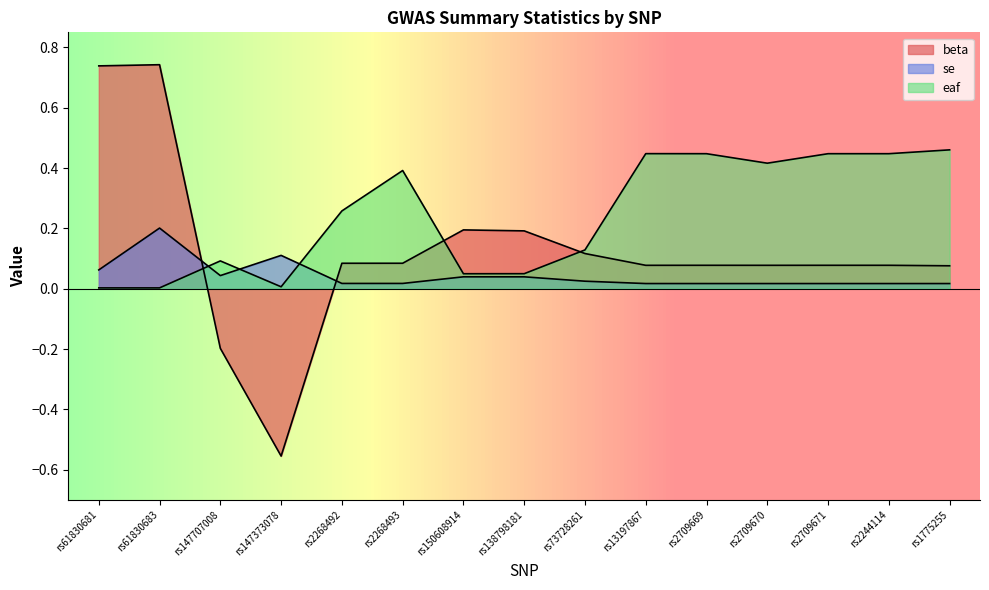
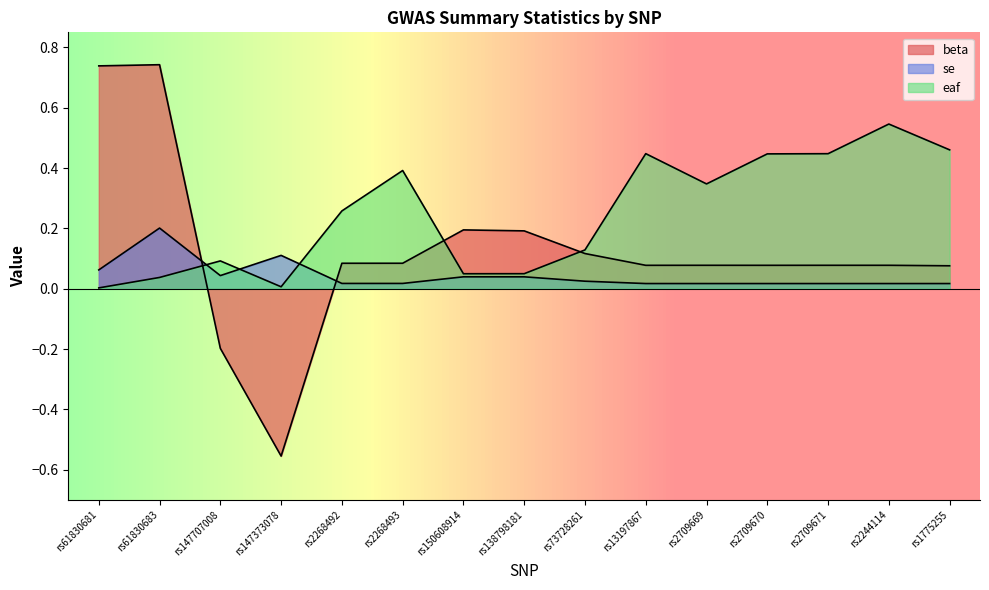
  {
    "se": {
      "rs61830681": 0.06,
      "rs61830683": 0.20,
      "rs147707008": 0.04,
      "rs147373078": 0.11,
      "rs2268492": 0.02,
      "rs2268493": 0.02,
      "rs150608914": 0.04,
      "rs138798181": 0.04,
      "rs73728261": 0.03,
      "rs13197867": 0.02,
      "rs2709669": 0.02,
      "rs2709670": 0.02,
      "rs2709671": 0.02,
      "rs2244114": 0.02,
      "rs1775255": 0.02
    },
    "eaf": {
      "rs61830681": 0.00,
-     "rs61830683": 0.00,
+     "rs61830683": 0.04,
      "rs147707008": 0.09,
      "rs2268492": 0.26,
      "rs2268493": 0.39,
      "rs150608914": 0.05,
      "rs138798181": 0.05,
      "rs73728261": 0.13,
      "rs13197867": 0.45,
-     "rs2709669": 0.45,
-     "rs2709670": 0.42,
+     "rs2709669": 0.35,
+     "rs2709670": 0.45,
      "rs2709671": 0.45,
-     "rs2244114": 0.45,
+     "rs2244114": 0.55,
      "rs1775255": 0.46
    }
  }
